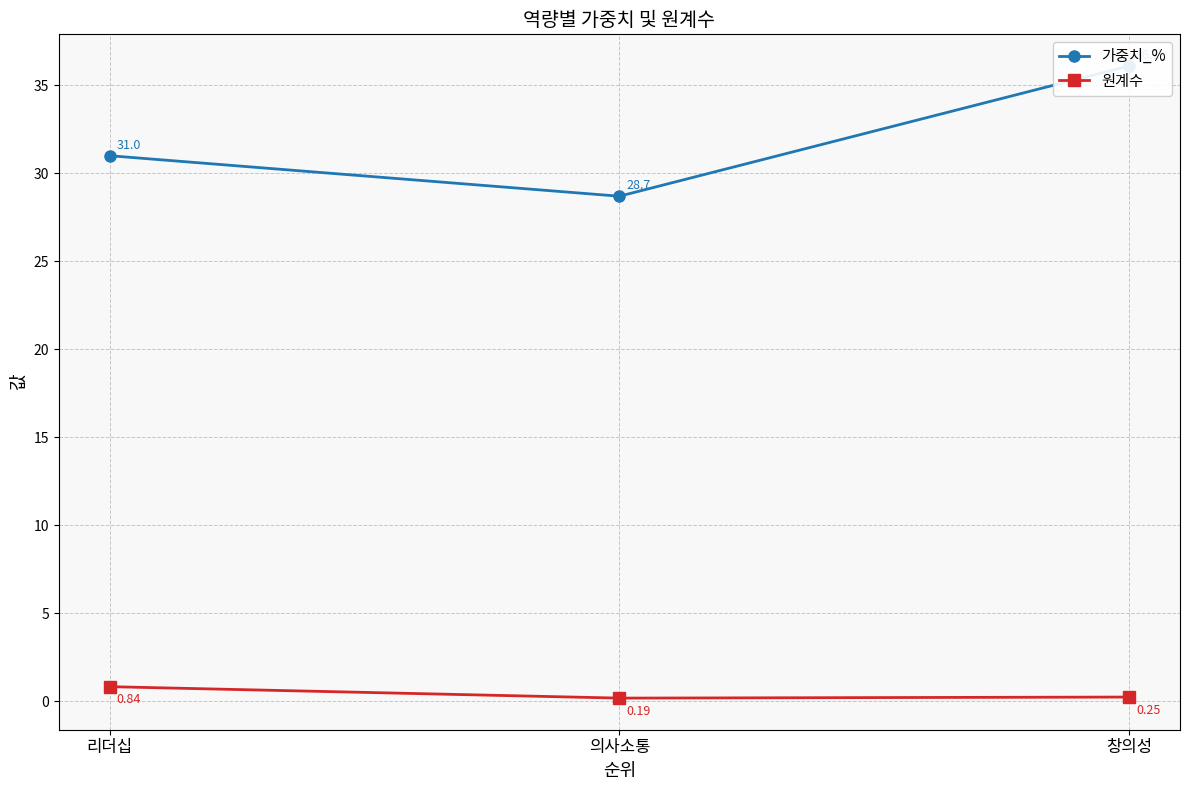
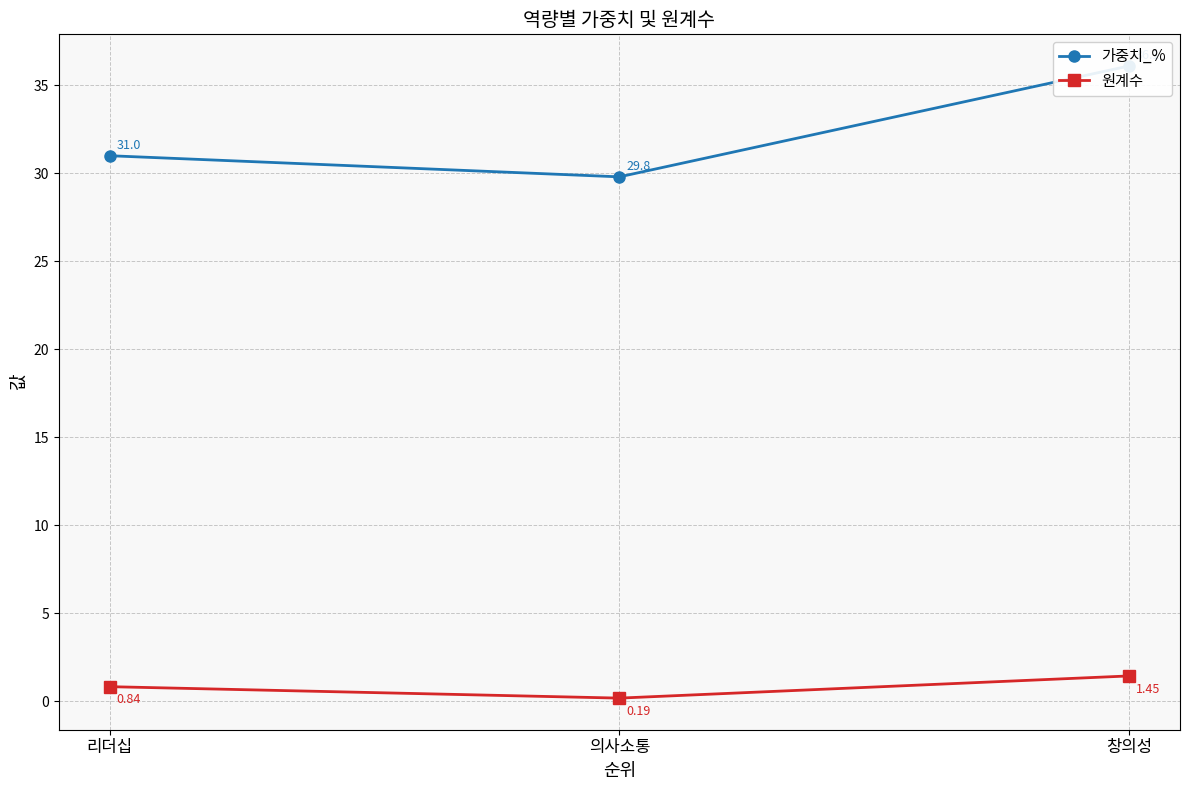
  {
    "가중치_%": {
      "리더십": 31.0,
-     "의사소통": 28.7
+     "의사소통": 29.8
    },
    "원계수": {
      "리더십": 0.84,
      "의사소통": 0.19,
-     "창의성": 0.25
+     "창의성": 1.45
    }
  }
